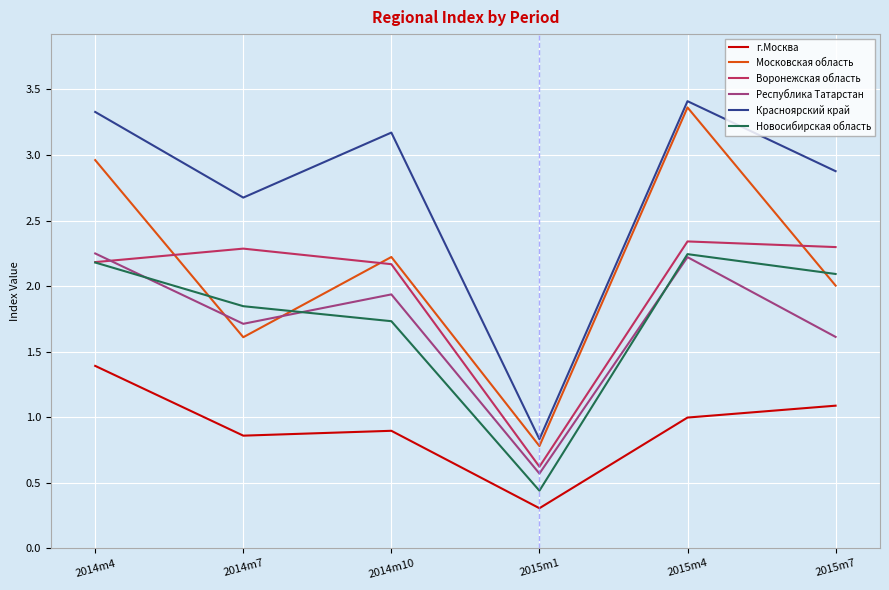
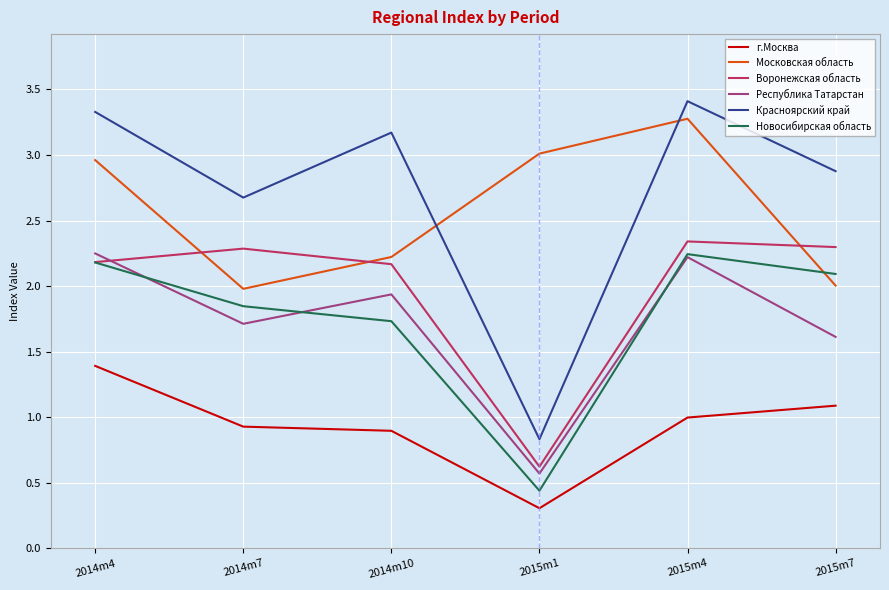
  {
    "г.Москва": {
      "2014m4": 1.39,
-     "2014m7": 0.86,
+     "2014m7": 0.93,
      "2014m10": 0.90,
      "2015m1": 0.31,
      "2015m4": 1.00,
      "2015m7": 1.09
    },
    "Московская область": {
      "2014m4": 2.96,
-     "2014m7": 1.61,
+     "2014m7": 1.98,
      "2014m10": 2.22,
-     "2015m1": 0.78,
-     "2015m4": 3.36,
+     "2015m1": 3.01,
+     "2015m4": 3.28,
      "2015m7": 2.00
    },
    "Красноярский край": {
      "2014m4": 3.33,
      "2014m7": 2.67,
      "2014m10": 3.17,
      "2015m1": 0.83,
      "2015m4": 3.41,
      "2015m7": 2.88
    },
    "Новосибирская область": {
      "2014m7": 1.85,
      "2014m10": 1.73,
      "2015m1": 0.44,
      "2015m4": 2.24,
      "2015m7": 2.09
    }
  }
